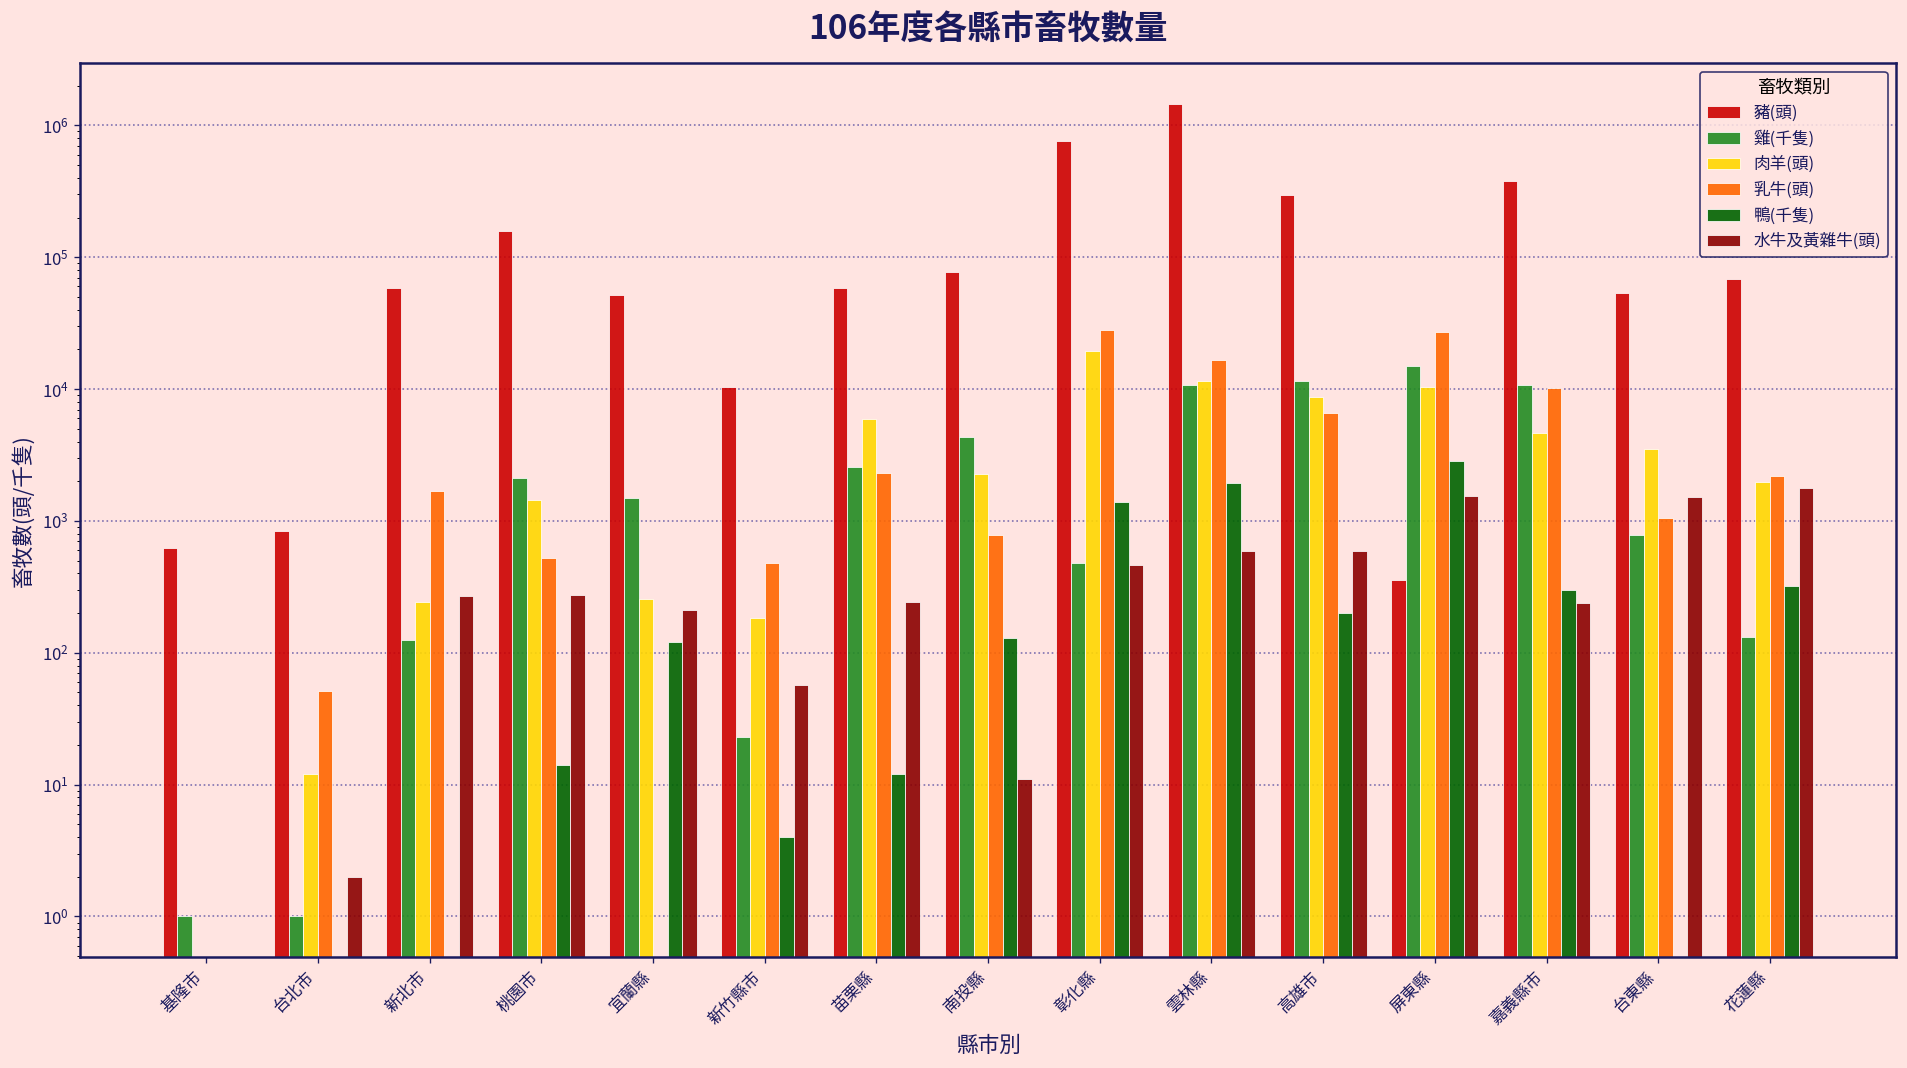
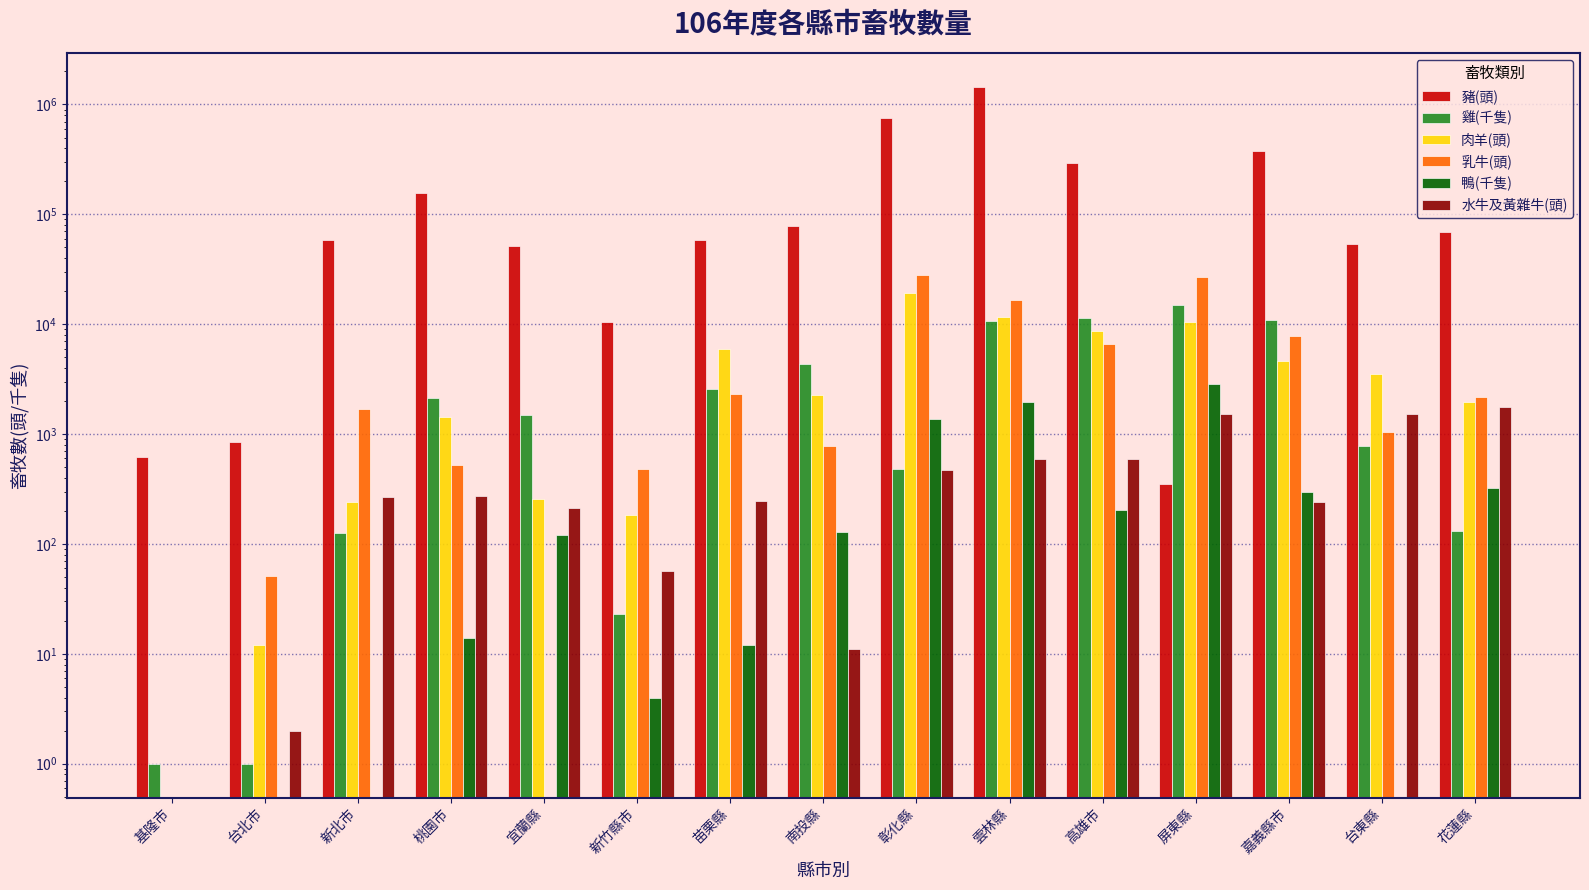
  {
    "豬(頭)": {
      "基隆市": 600,
      "台北市": 800,
      "新北市": 60000,
      "桃園市": 160000,
      "宜蘭縣": 50000,
      "新竹縣市": 10000,
      "苗栗縣": 60000,
      "南投縣": 80000,
      "彰化縣": 800000,
      "雲林縣": 1500000,
      "高雄市": 290000,
      "屏東縣": 360,
      "嘉義縣市": 380000,
      "台東縣": 50000,
      "花蓮縣": 70000
    },
    "雞(千隻)": {
      "基隆市": 1,
      "台北市": 1,
      "新北市": 130,
      "桃園市": 2100,
      "宜蘭縣": 1500,
      "新竹縣市": 23,
      "苗栗縣": 2600,
      "南投縣": 4300,
      "彰化縣": 500,
      "雲林縣": 11000,
      "高雄市": 12000,
      "屏東縣": 15000,
      "嘉義縣市": 11000,
      "台東縣": 800,
      "花蓮縣": 130
    },
    "肉羊(頭)": {
      "台北市": 12,
      "新北市": 240,
      "桃園市": 1400,
      "宜蘭縣": 260,
      "新竹縣市": 180,
      "苗栗縣": 6000,
      "南投縣": 2300,
      "彰化縣": 19000,
      "雲林縣": 12000,
      "高雄市": 9000,
      "屏東縣": 10000,
      "嘉義縣市": 4600,
      "台東縣": 3500,
      "花蓮縣": 2000
    },
    "乳牛(頭)": {
      "台北市": 50,
      "新北市": 1700,
      "桃園市": 500,
      "新竹縣市": 500,
      "苗栗縣": 2300,
      "南投縣": 800,
      "彰化縣": 28000,
      "雲林縣": 17000,
      "高雄市": 7000,
      "屏東縣": 27000,
-     "嘉義縣市": 10000,
+     "嘉義縣市": 8000,
      "台東縣": 1000,
      "花蓮縣": 2200
    },
    "鴨(千隻)": {
      "桃園市": 14,
      "宜蘭縣": 120,
      "新竹縣市": 4,
      "苗栗縣": 12,
      "南投縣": 130,
      "彰化縣": 1400,
      "雲林縣": 1900,
      "高雄市": 200,
      "屏東縣": 2800,
      "嘉義縣市": 300,
      "花蓮縣": 320
    },
    "水牛及黃雜牛(頭)": {
      "台北市": 2,
      "新北市": 270,
      "桃園市": 280,
      "宜蘭縣": 210,
      "新竹縣市": 60,
      "苗栗縣": 240,
      "南投縣": 11,
      "彰化縣": 470,
      "雲林縣": 600,
      "高雄市": 600,
      "屏東縣": 1500,
      "嘉義縣市": 240,
      "台東縣": 1500,
      "花蓮縣": 1800
    }
  }
